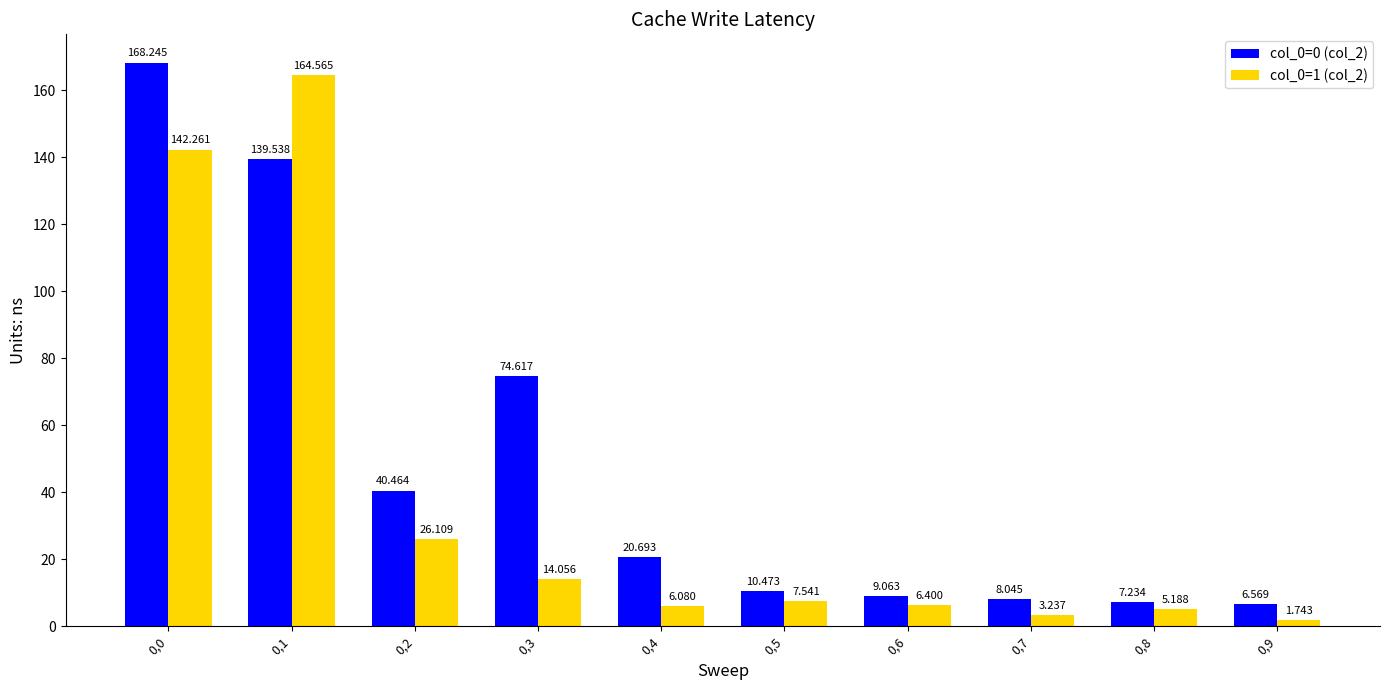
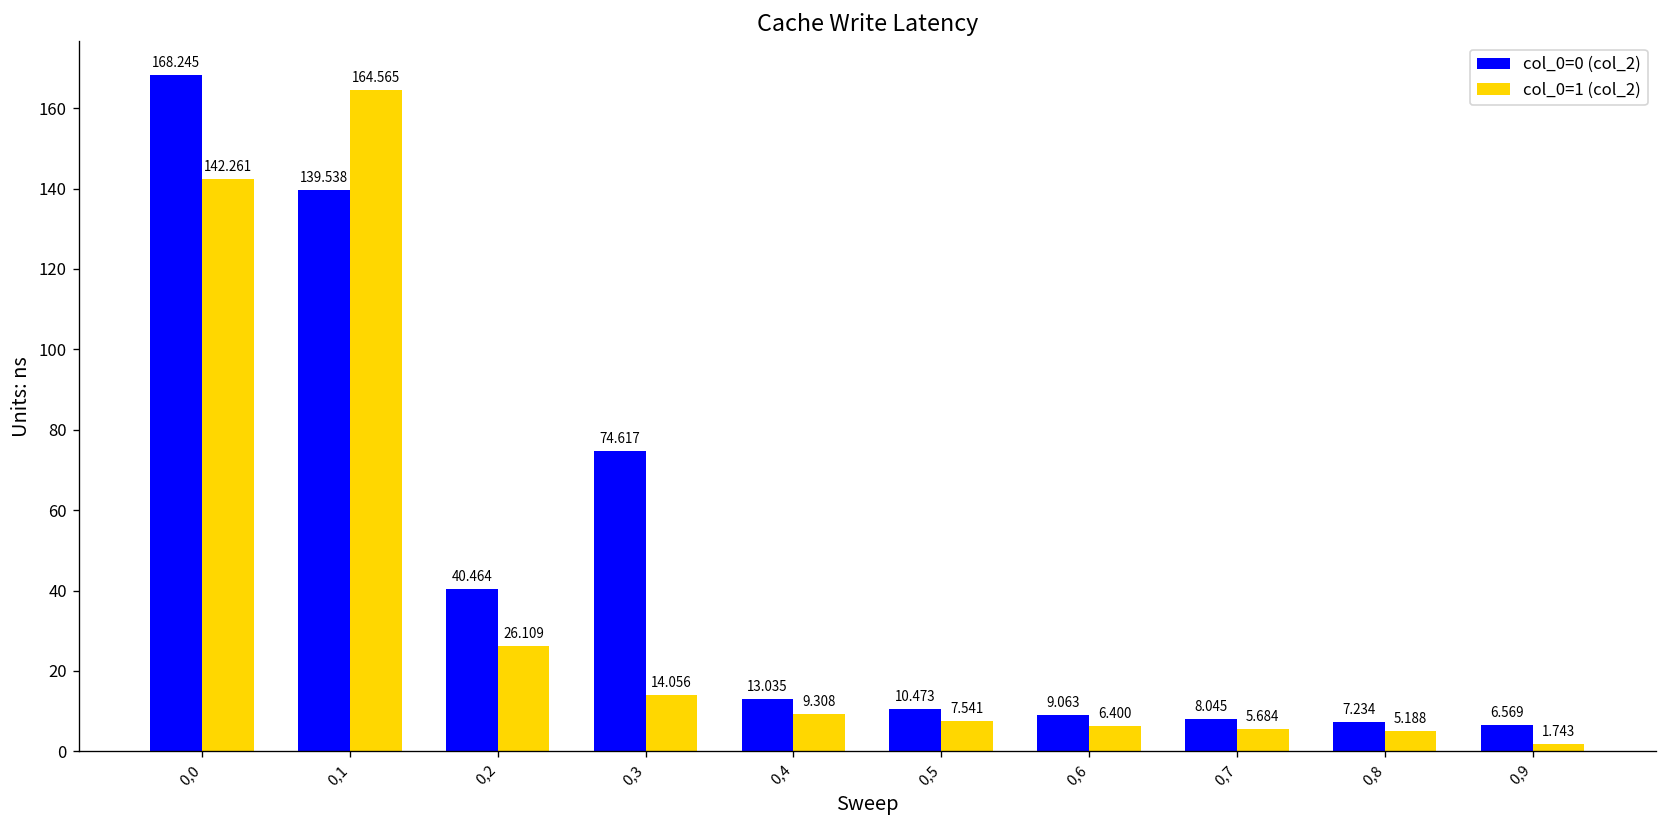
  {
    "col_0=0 (col_2)": {
      "0,0": 168.245,
      "0,1": 139.538,
      "0,2": 40.464,
      "0,3": 74.617,
-     "0,4": 20.693,
+     "0,4": 13.035,
      "0,5": 10.473,
      "0,6": 9.063,
      "0,7": 8.045,
      "0,8": 7.234,
      "0,9": 6.569
    },
    "col_0=1 (col_2)": {
      "0,0": 142.261,
      "0,1": 164.565,
      "0,2": 26.109,
      "0,3": 14.056,
-     "0,4": 6.080,
+     "0,4": 9.308,
      "0,5": 7.541,
      "0,6": 6.400,
-     "0,7": 3.237,
+     "0,7": 5.684,
      "0,8": 5.188,
      "0,9": 1.743
    }
  }
